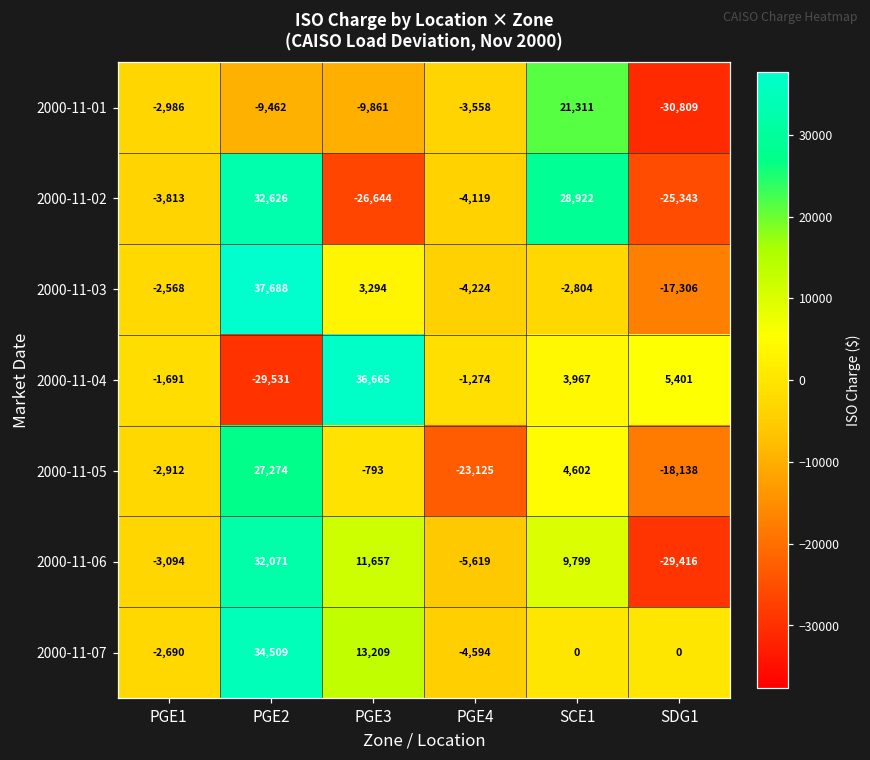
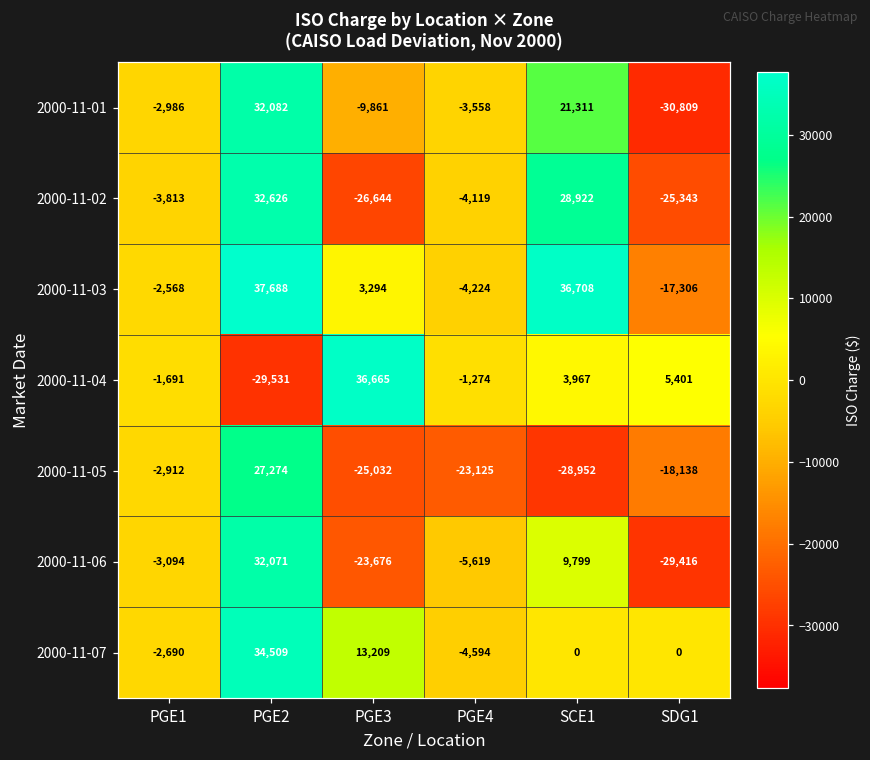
  {
    "2000-11-01": {
      "PGE1": "-2,986",
-     "PGE2": "-9,462",
+     "PGE2": "32,082",
      "PGE3": "-9,861",
      "PGE4": "-3,558",
      "SCE1": "21,311",
      "SDG1": "-30,809"
    },
    "2000-11-02": {
      "PGE1": "-3,813",
      "PGE2": "32,626",
      "PGE3": "-26,644",
      "PGE4": "-4,119",
      "SCE1": "28,922",
      "SDG1": "-25,343"
    },
    "2000-11-03": {
      "PGE1": "-2,568",
      "PGE2": "37,688",
      "PGE3": "3,294",
      "PGE4": "-4,224",
-     "SCE1": "-2,804",
+     "SCE1": "36,708",
      "SDG1": "-17,306"
    },
    "2000-11-04": {
      "PGE1": "-1,691",
      "PGE2": "-29,531",
      "PGE3": "36,665",
      "PGE4": "-1,274",
      "SCE1": "3,967",
      "SDG1": "5,401"
    },
    "2000-11-05": {
      "PGE1": "-2,912",
      "PGE2": "27,274",
-     "PGE3": "-793",
+     "PGE3": "-25,032",
      "PGE4": "-23,125",
-     "SCE1": "4,602",
+     "SCE1": "-28,952",
      "SDG1": "-18,138"
    },
    "2000-11-06": {
      "PGE1": "-3,094",
      "PGE2": "32,071",
-     "PGE3": "11,657",
+     "PGE3": "-23,676",
      "PGE4": "-5,619",
      "SCE1": "9,799",
      "SDG1": "-29,416"
    },
    "2000-11-07": {
      "PGE1": "-2,690",
      "PGE2": "34,509",
      "PGE3": "13,209",
      "PGE4": "-4,594",
      "SCE1": "0",
      "SDG1": "0"
    }
  }
